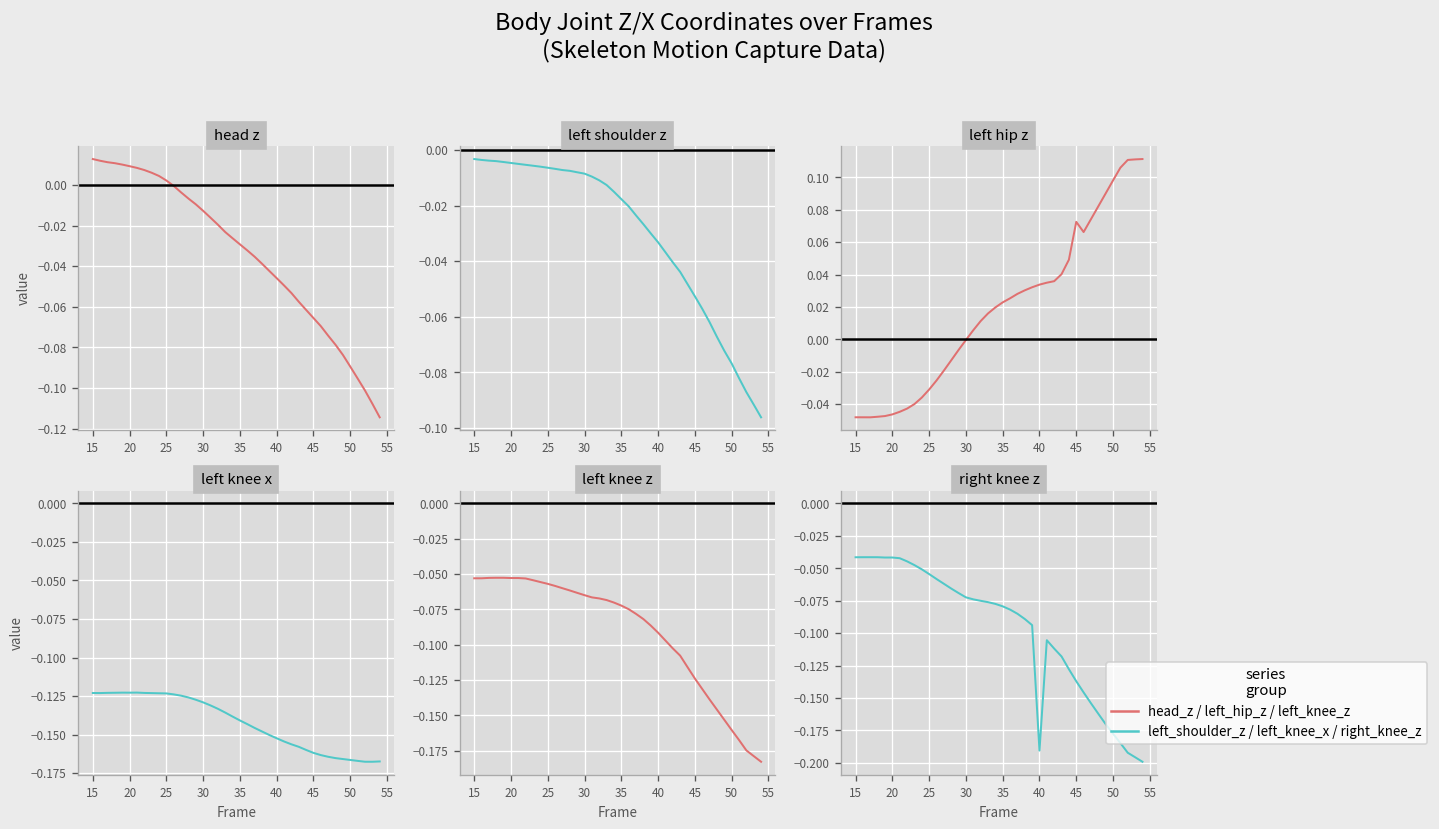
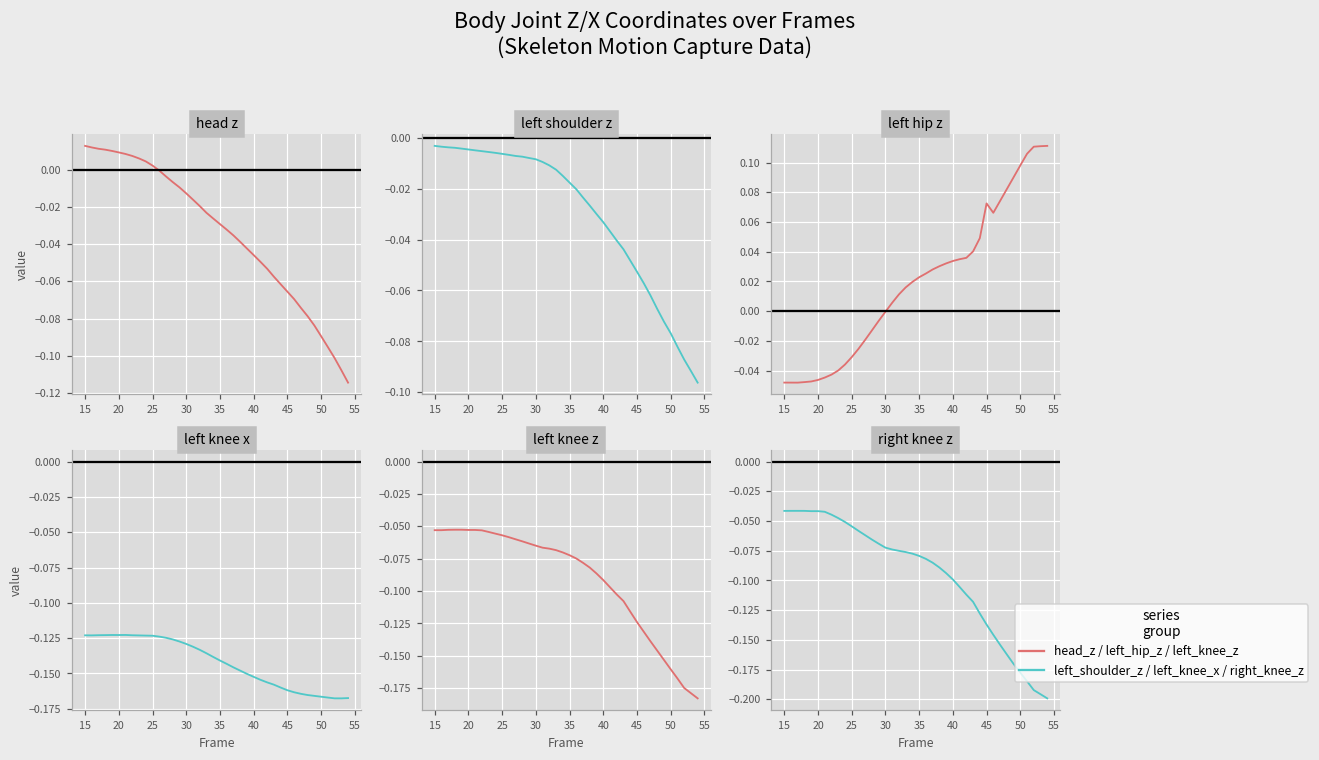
  {
    "head z": {
      "15": 0.013,
      "20": 0.009,
      "25": 0.002,
      "30": -0.013,
      "35": -0.029,
      "40": -0.046,
      "45": -0.066,
      "50": -0.089
    },
    "left shoulder z": {
      "15": -0.003,
      "20": -0.005,
      "25": -0.006,
      "30": -0.009,
      "35": -0.018,
      "40": -0.033,
      "45": -0.053,
      "50": -0.077
    },
    "left hip z": {
      "15": -0.048,
      "20": -0.046,
      "25": -0.031,
      "30": 0.000,
      "35": 0.023,
      "40": 0.034,
      "45": 0.073,
      "50": 0.098
    },
    "left knee x": {
      "15": -0.123,
      "20": -0.123,
      "25": -0.123,
      "30": -0.129,
      "35": -0.141,
      "40": -0.152,
      "45": -0.162,
      "50": -0.167
    },
    "left knee z": {
      "15": -0.053,
      "20": -0.053,
      "25": -0.057,
      "30": -0.065,
      "35": -0.072,
      "40": -0.091,
      "45": -0.124,
      "50": -0.160
    },
    "right knee z": {
      "15": -0.041,
      "20": -0.042,
      "25": -0.054,
      "30": -0.072,
      "35": -0.079,
-     "40": -0.191,
+     "40": -0.099,
      "45": -0.137
    }
  }
